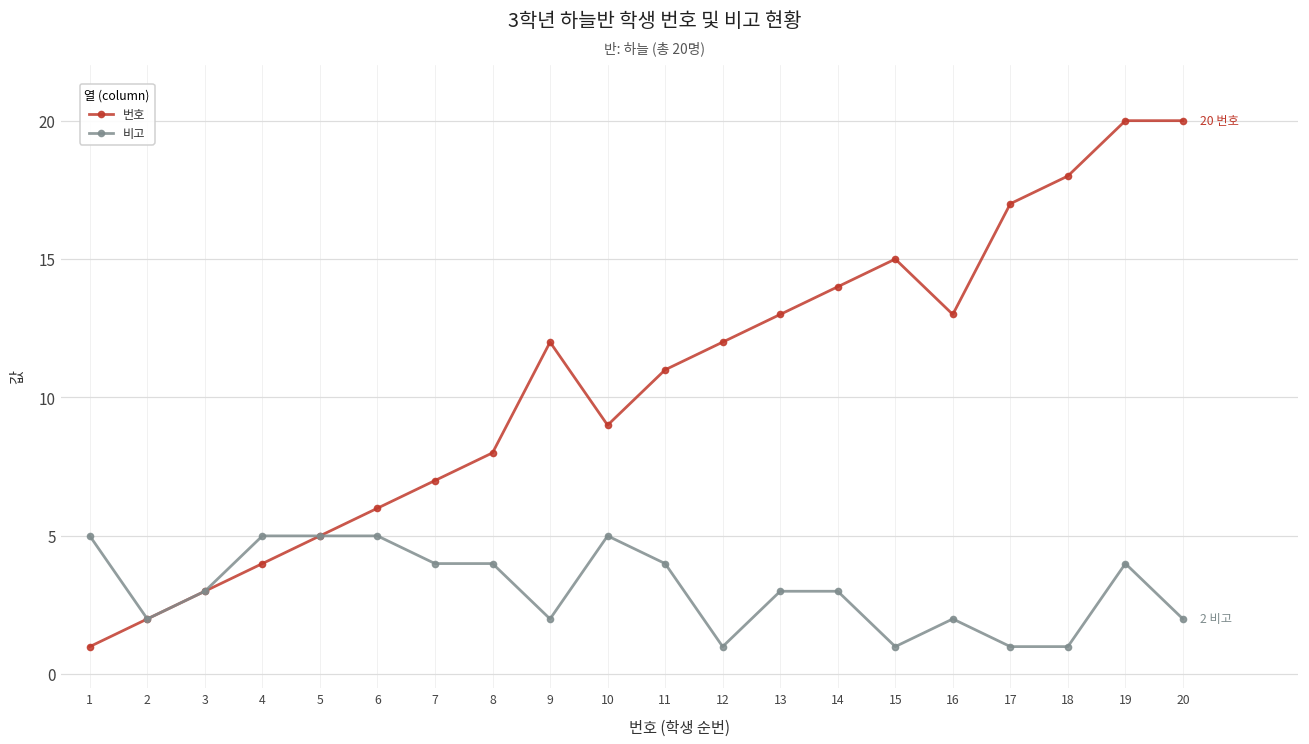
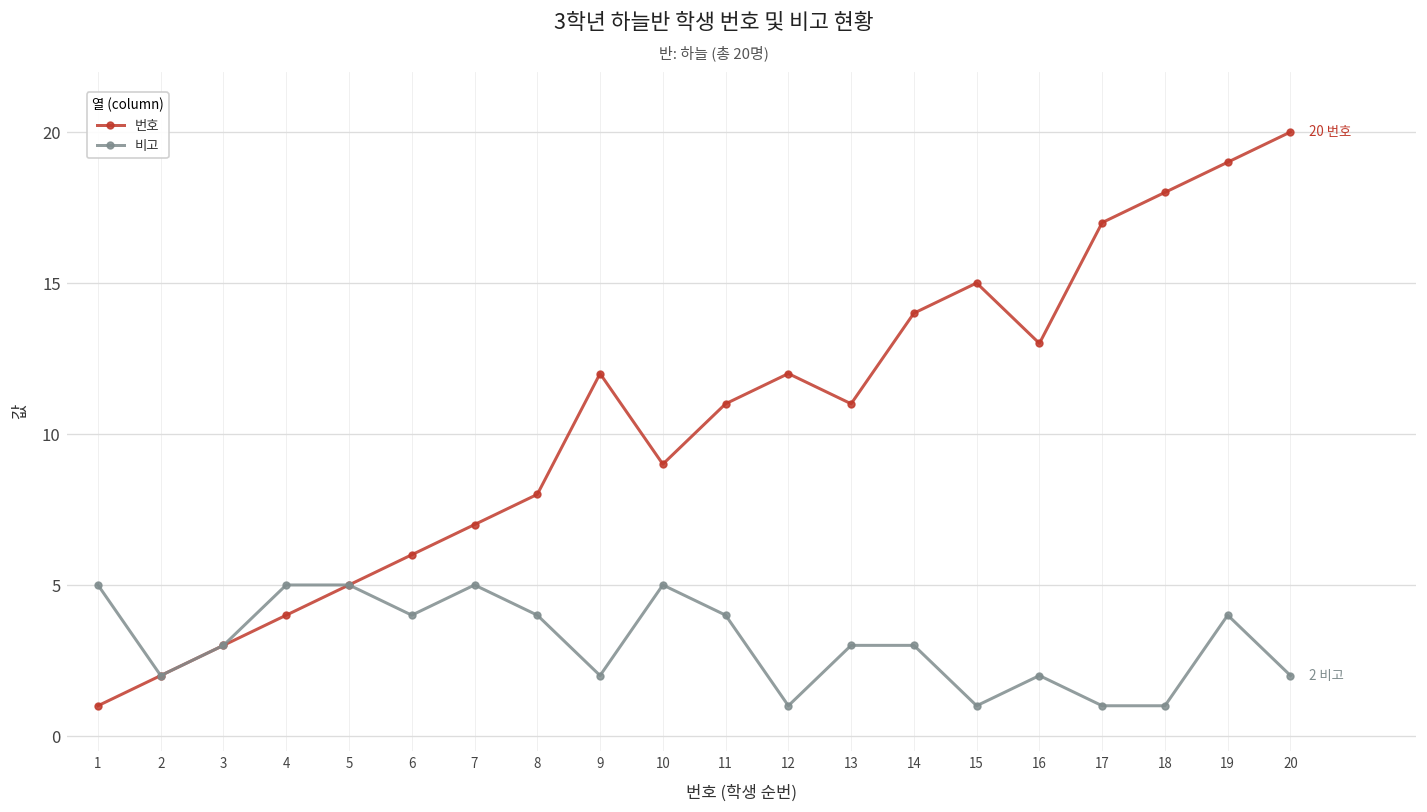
  {
    "번호": {
      "1": 1,
      "4": 4,
      "6": 6,
      "7": 7,
      "8": 8,
      "9": 12,
      "10": 9,
      "11": 11,
      "12": 12,
-     "13": 13,
+     "13": 11,
      "14": 14,
      "15": 15,
      "16": 13,
      "17": 17,
      "18": 18,
-     "19": 20
+     "19": 19
    },
    "비고": {
      "1": 5,
      "4": 5,
-     "6": 5,
-     "7": 4,
+     "6": 4,
+     "7": 5,
      "8": 4,
      "9": 2,
      "10": 5,
      "11": 4,
      "12": 1,
      "13": 3,
      "14": 3,
      "15": 1,
      "16": 2,
      "17": 1,
      "18": 1,
      "19": 4
    }
  }
